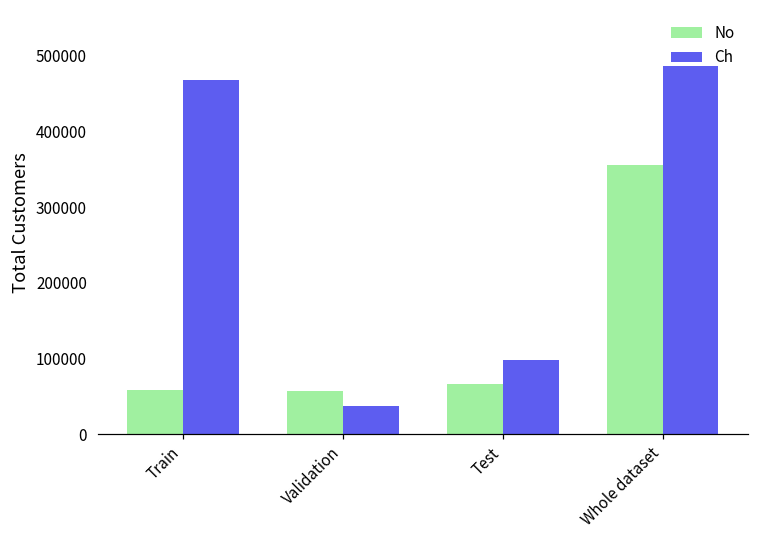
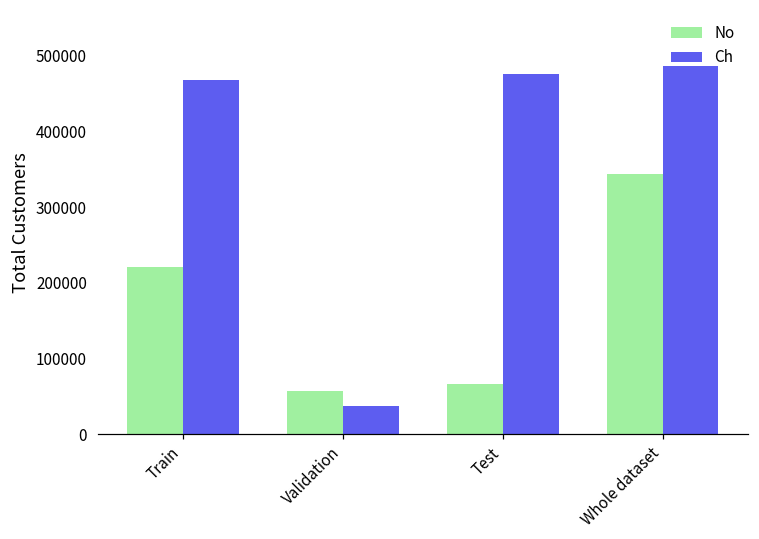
  {
    "No": {
-     "Train": 60000,
+     "Train": 220000,
      "Validation": 60000,
      "Test": 70000,
-     "Whole dataset": 360000
+     "Whole dataset": 340000
    },
    "Ch": {
      "Train": 470000,
      "Validation": 40000,
-     "Test": 100000,
+     "Test": 480000,
      "Whole dataset": 490000
    }
  }
